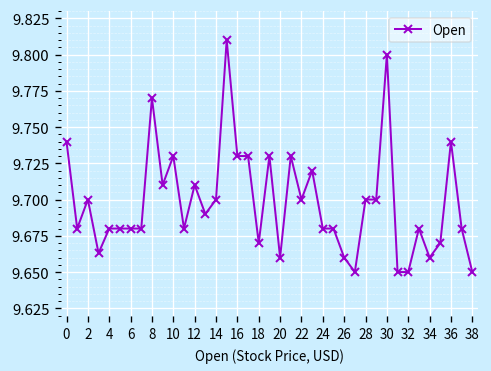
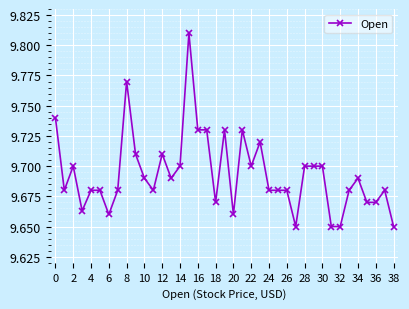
  {
    "0": 9.74,
    "2": 9.70,
    "4": 9.68,
-   "6": 9.68,
+   "6": 9.66,
    "8": 9.77,
-   "10": 9.73,
+   "10": 9.69,
    "12": 9.71,
    "14": 9.70,
    "16": 9.73,
    "18": 9.67,
    "20": 9.66,
    "22": 9.70,
    "24": 9.68,
-   "26": 9.66,
+   "26": 9.68,
    "28": 9.70,
-   "30": 9.8,
+   "30": 9.7,
    "32": 9.65,
-   "34": 9.66,
-   "36": 9.74,
+   "34": 9.69,
+   "36": 9.67,
    "38": 9.65
  }
